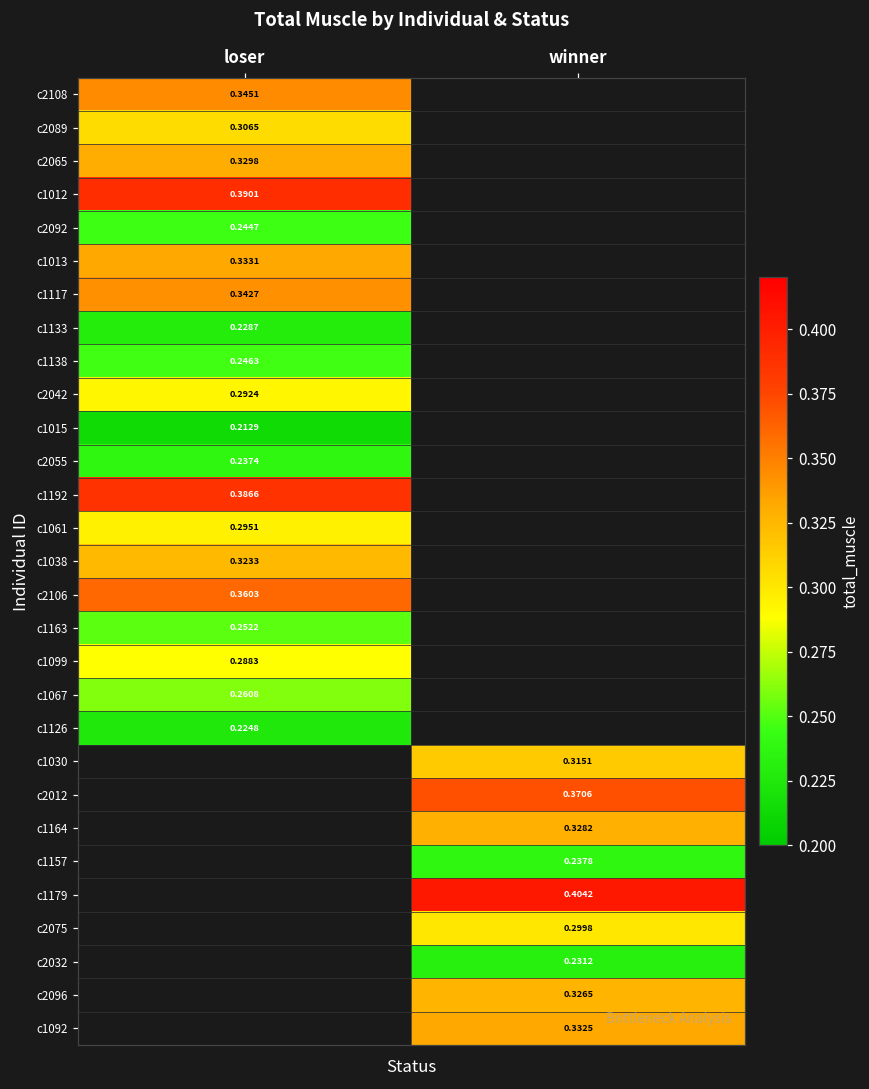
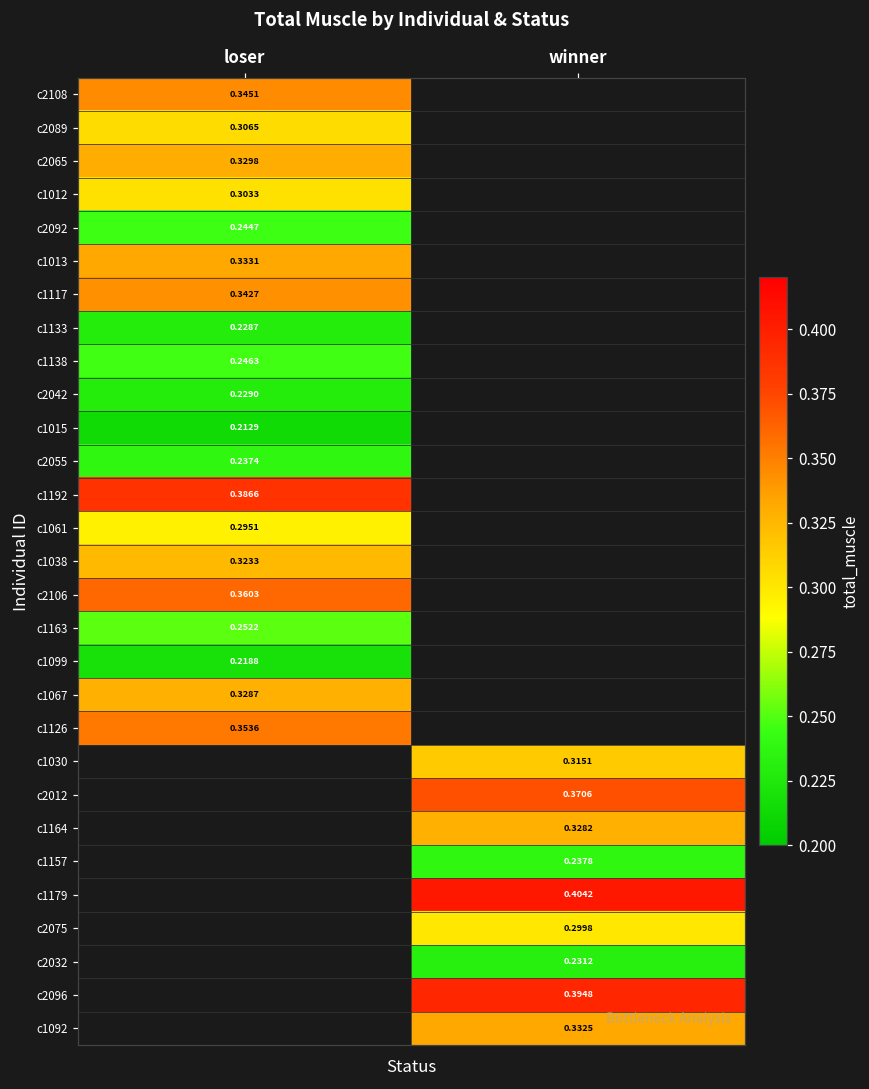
  {
    "c2108": {
      "loser": 0.3451
    },
    "c2089": {
      "loser": 0.3065
    },
    "c2065": {
      "loser": 0.3298
    },
    "c1012": {
-     "loser": 0.3901
+     "loser": 0.3033
    },
    "c2092": {
      "loser": 0.2447
    },
    "c1013": {
      "loser": 0.3331
    },
    "c1117": {
      "loser": 0.3427
    },
    "c1133": {
      "loser": 0.2287
    },
    "c1138": {
      "loser": 0.2463
    },
    "c2042": {
-     "loser": 0.2924
+     "loser": 0.2290
    },
    "c1015": {
      "loser": 0.2129
    },
    "c2055": {
      "loser": 0.2374
    },
    "c1192": {
      "loser": 0.3866
    },
    "c1061": {
      "loser": 0.2951
    },
    "c1038": {
      "loser": 0.3233
    },
    "c2106": {
      "loser": 0.3603
    },
    "c1163": {
      "loser": 0.2522
    },
    "c1099": {
-     "loser": 0.2883
+     "loser": 0.2188
    },
    "c1067": {
-     "loser": 0.2608
+     "loser": 0.3287
    },
    "c1126": {
-     "loser": 0.2248
+     "loser": 0.3536
    },
    "c1030": {
      "winner": 0.3151
    },
    "c2012": {
      "winner": 0.3706
    },
    "c1164": {
      "winner": 0.3282
    },
    "c1157": {
      "winner": 0.2378
    },
    "c1179": {
      "winner": 0.4042
    },
    "c2075": {
      "winner": 0.2998
    },
    "c2032": {
      "winner": 0.2312
    },
    "c2096": {
-     "winner": 0.3265
+     "winner": 0.3948
    }
  }
